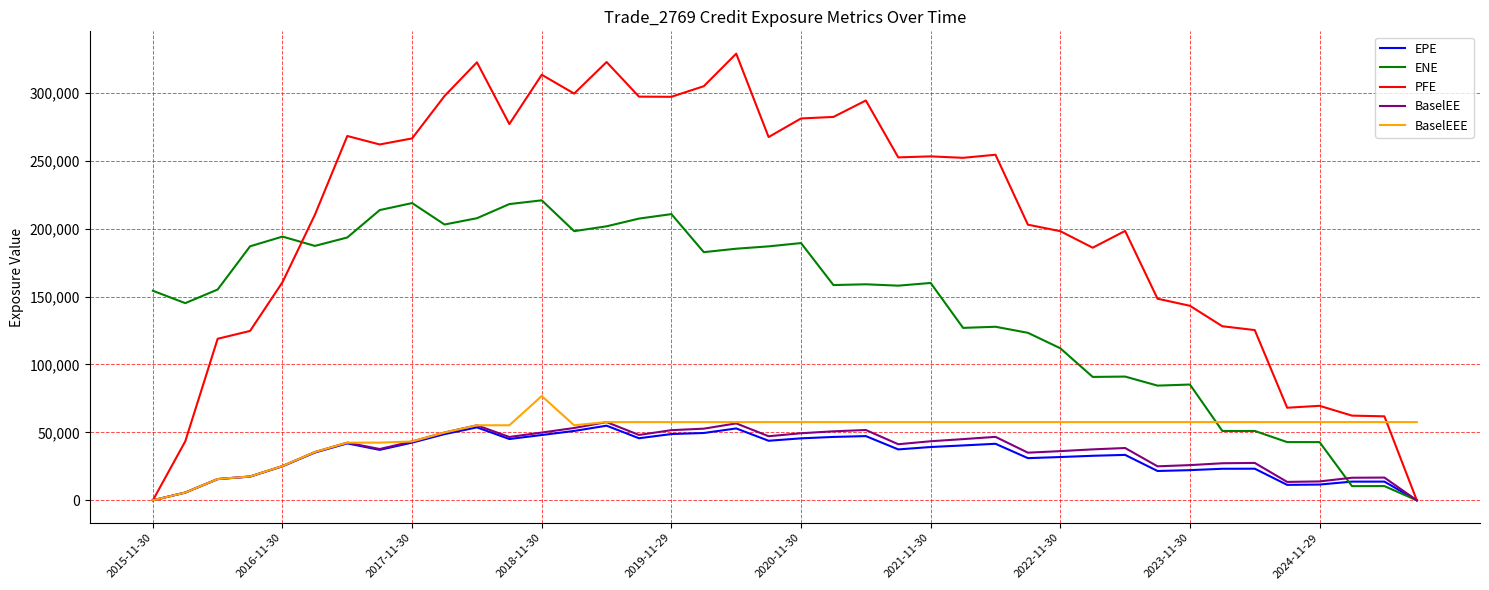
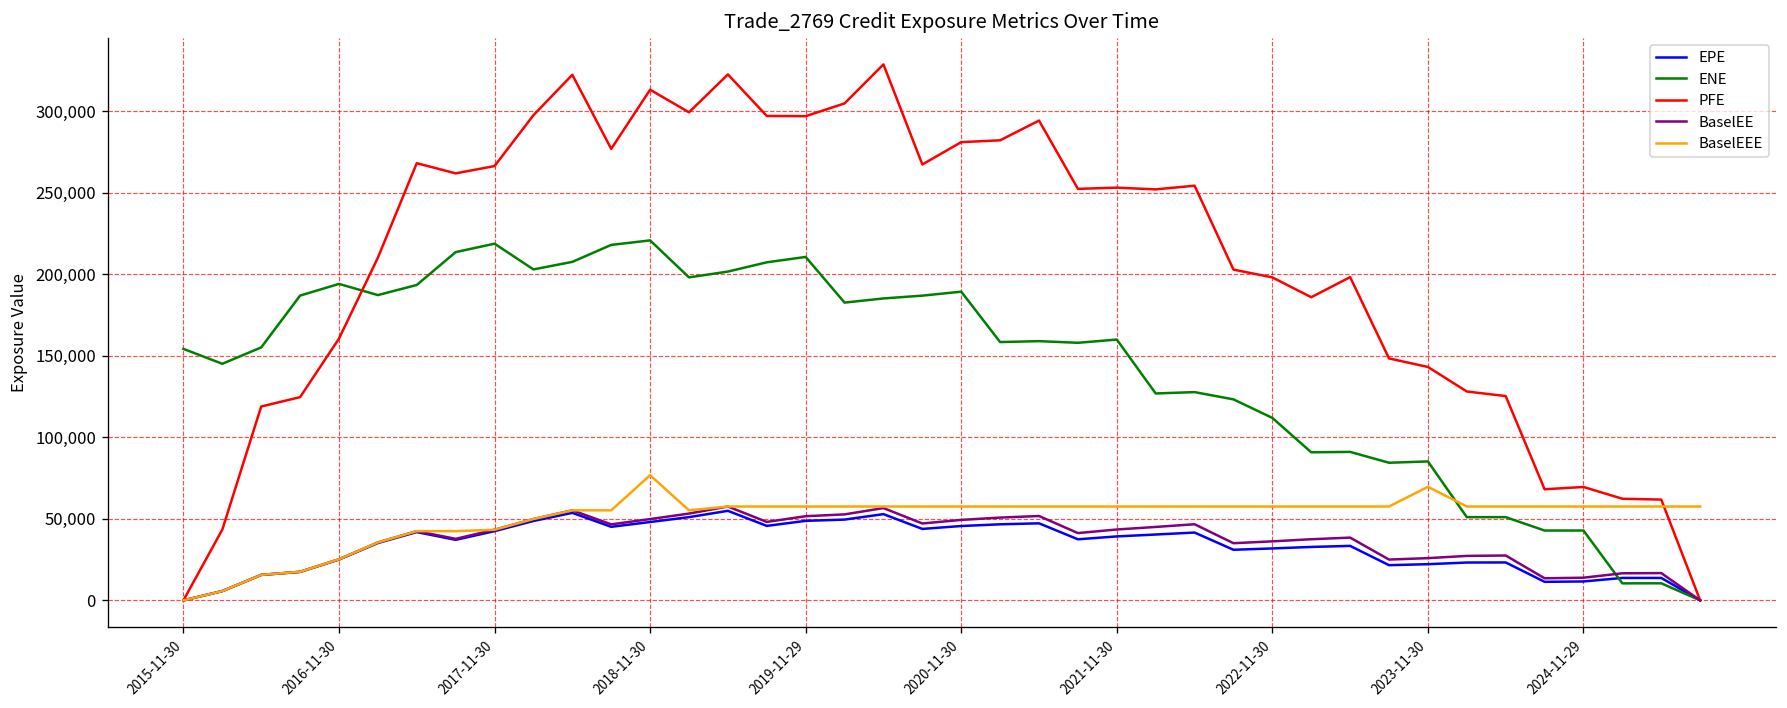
  {
    "EPE": {
      "2019-11-29": "49,000",
      "2020-11-30": "46,000",
      "2021-11-30": "39,000",
      "2022-11-30": "32,000",
      "2023-11-30": "22,000",
      "2024-11-29": "12,000"
    },
    "ENE": {
      "2015-11-30": "154,000",
      "2016-11-30": "194,000",
      "2017-11-30": "219,000",
      "2018-11-30": "221,000",
      "2019-11-29": "211,000",
      "2020-11-30": "189,000",
      "2021-11-30": "160,000",
      "2022-11-30": "112,000",
      "2023-11-30": "85,000",
      "2024-11-29": "43,000"
    },
    "PFE": {
      "2016-11-30": "161,000",
      "2017-11-30": "266,000",
      "2018-11-30": "313,000",
      "2019-11-29": "297,000",
      "2020-11-30": "281,000",
      "2021-11-30": "253,000",
      "2022-11-30": "198,000",
      "2023-11-30": "143,000",
      "2024-11-29": "70,000"
    },
    "BaselEE": {
      "2019-11-29": "52,000",
      "2020-11-30": "49,000",
      "2021-11-30": "43,000",
      "2022-11-30": "36,000",
      "2023-11-30": "26,000",
      "2024-11-29": "14,000"
    },
    "BaselEEE": {
      "2018-11-30": "77,000",
      "2019-11-29": "58,000",
      "2020-11-30": "58,000",
      "2021-11-30": "58,000",
      "2022-11-30": "58,000",
-     "2023-11-30": "58,000",
+     "2023-11-30": "70,000",
      "2024-11-29": "58,000"
    }
  }
